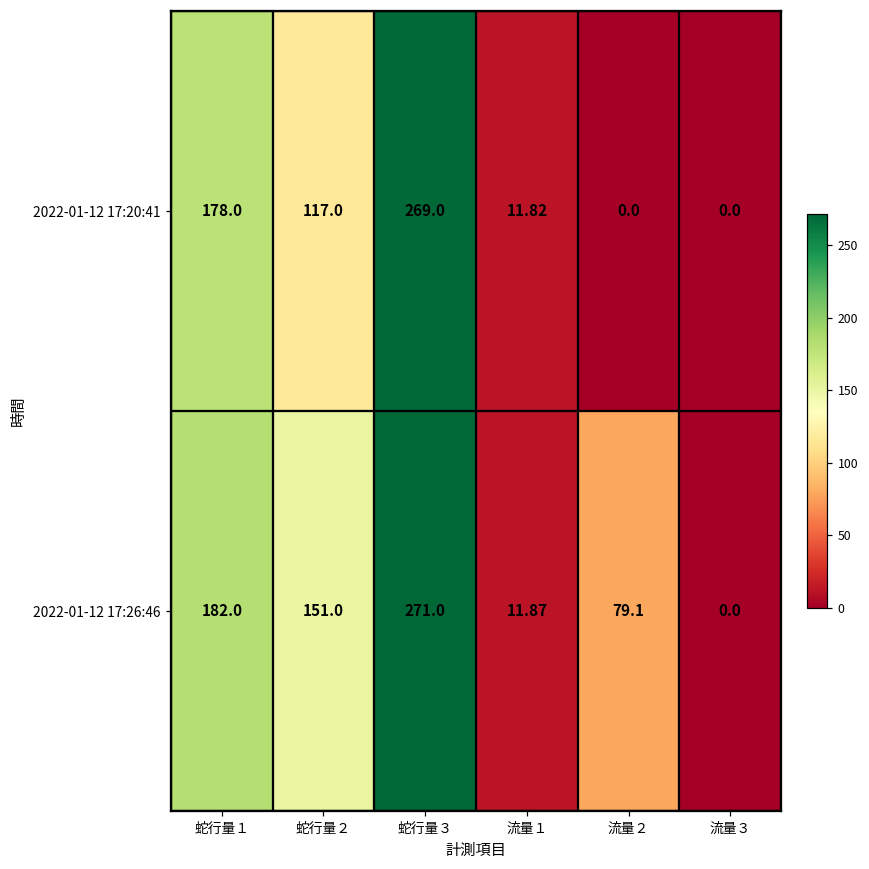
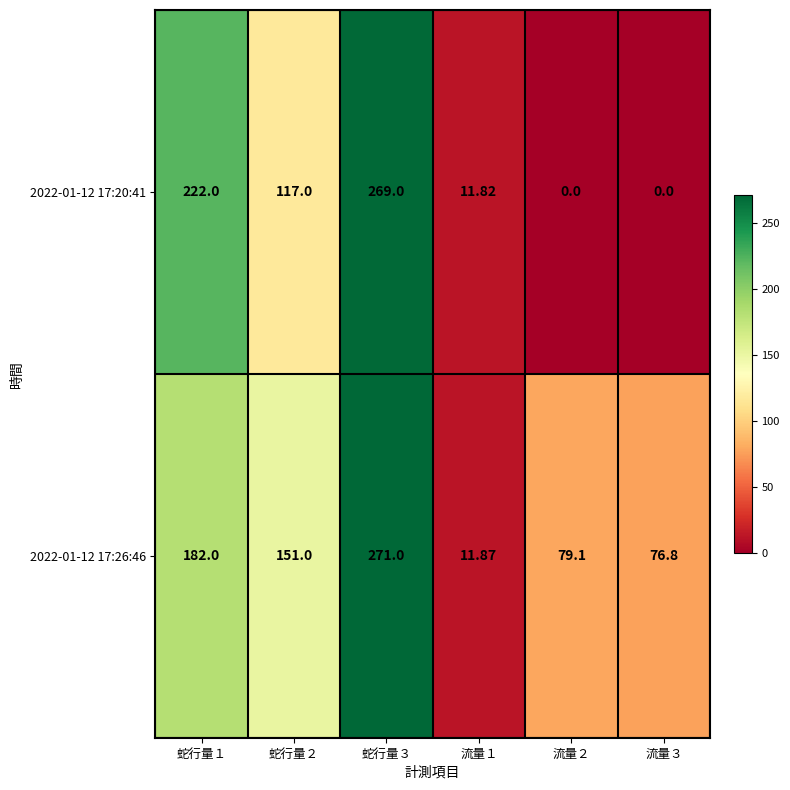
  {
    "2022-01-12 17:20:41": {
-     "蛇行量１": 178.0,
+     "蛇行量１": 222.0,
      "蛇行量２": 117.0,
      "蛇行量３": 269.0,
      "流量１": 11.82,
      "流量２": 0.0,
      "流量３": 0.0
    },
    "2022-01-12 17:26:46": {
      "蛇行量１": 182.0,
      "蛇行量２": 151.0,
      "蛇行量３": 271.0,
      "流量１": 11.87,
      "流量２": 79.1,
-     "流量３": 0.0
+     "流量３": 76.8
    }
  }
